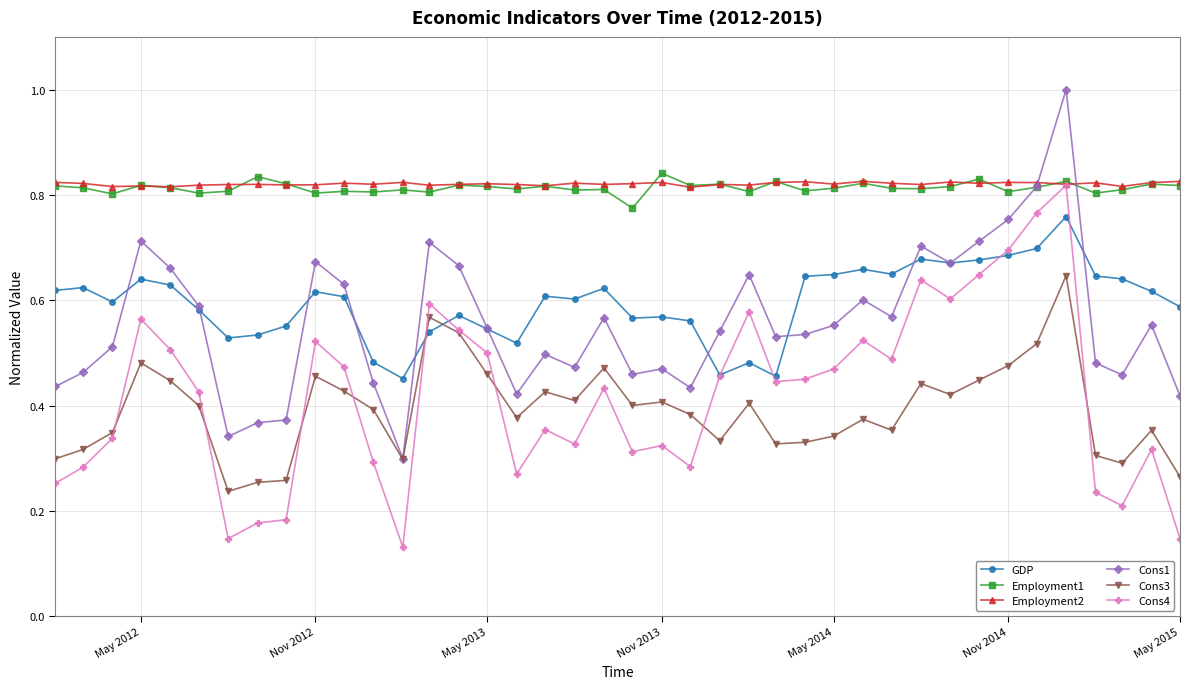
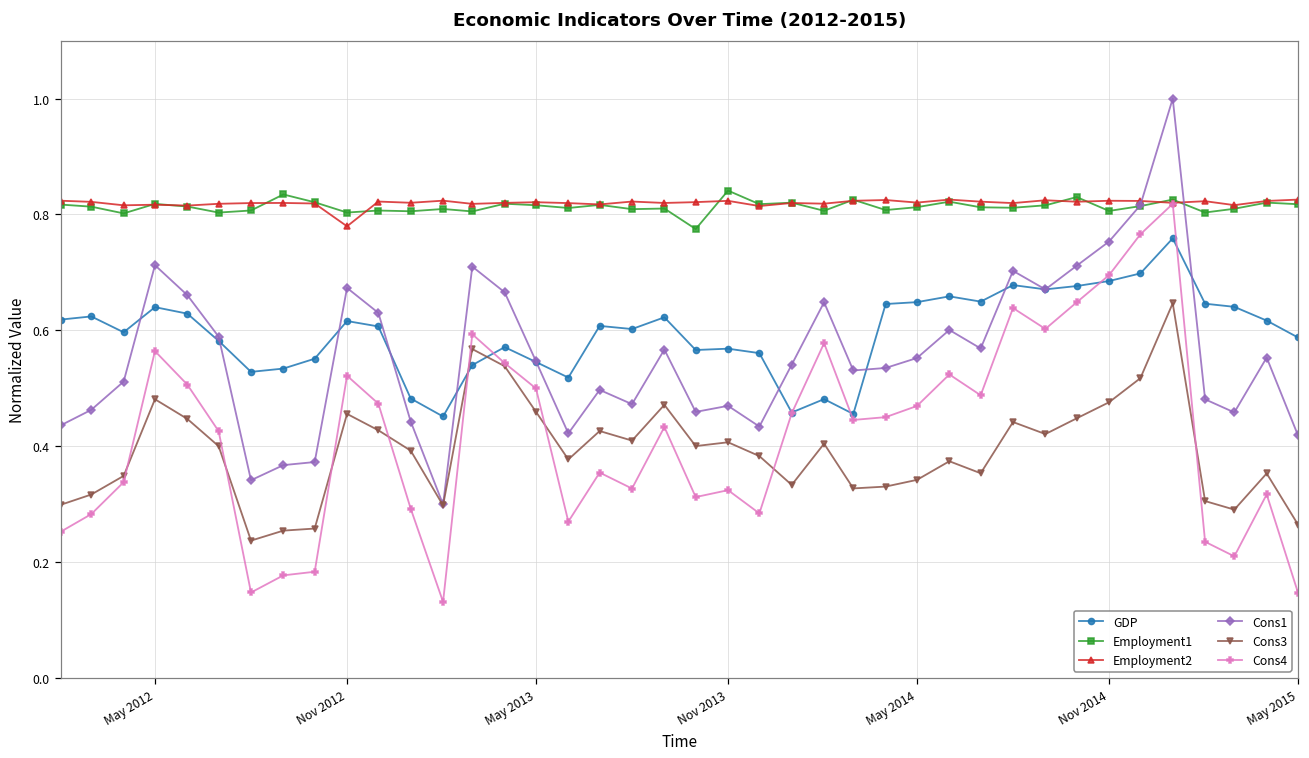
  {
    "GDP": {
      "May 2012": 0.64,
      "Nov 2012": 0.62,
      "Nov 2013": 0.57,
      "May 2014": 0.65,
      "Nov 2014": 0.69,
      "May 2015": 0.59
    },
    "Employment1": {
      "Nov 2012": 0.80,
      "May 2013": 0.82,
      "Nov 2013": 0.84,
      "May 2014": 0.81,
      "Nov 2014": 0.81,
      "May 2015": 0.82
    },
    "Employment2": {
-     "Nov 2012": 0.82,
+     "Nov 2012": 0.78,
      "May 2013": 0.82,
      "Nov 2013": 0.82,
      "May 2014": 0.82,
      "Nov 2014": 0.82,
      "May 2015": 0.83
    },
    "Cons1": {
      "May 2012": 0.71,
      "Nov 2012": 0.67,
      "Nov 2013": 0.47,
      "May 2014": 0.55,
      "Nov 2014": 0.75,
      "May 2015": 0.42
    },
    "Cons3": {
      "May 2012": 0.48,
      "Nov 2012": 0.46,
      "May 2013": 0.46,
      "Nov 2013": 0.41,
      "May 2014": 0.34,
      "Nov 2014": 0.48,
      "May 2015": 0.26
    },
    "Cons4": {
      "May 2012": 0.56,
      "Nov 2012": 0.52,
      "May 2013": 0.50,
      "Nov 2013": 0.32,
      "May 2014": 0.47,
      "Nov 2014": 0.70,
      "May 2015": 0.15
    }
  }
